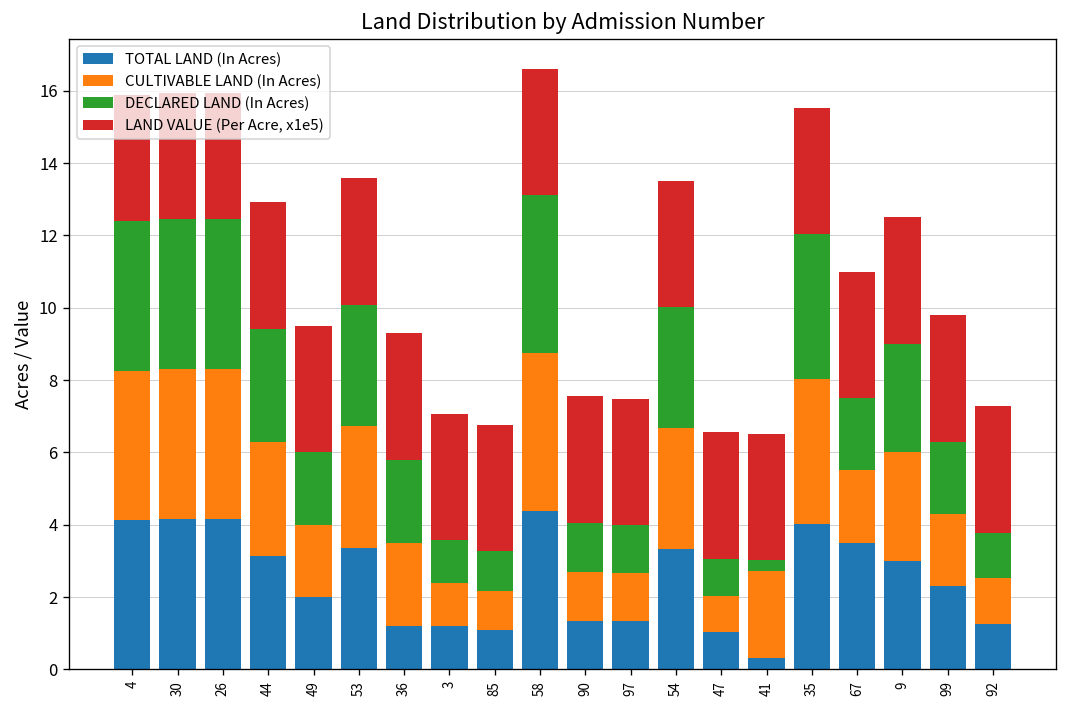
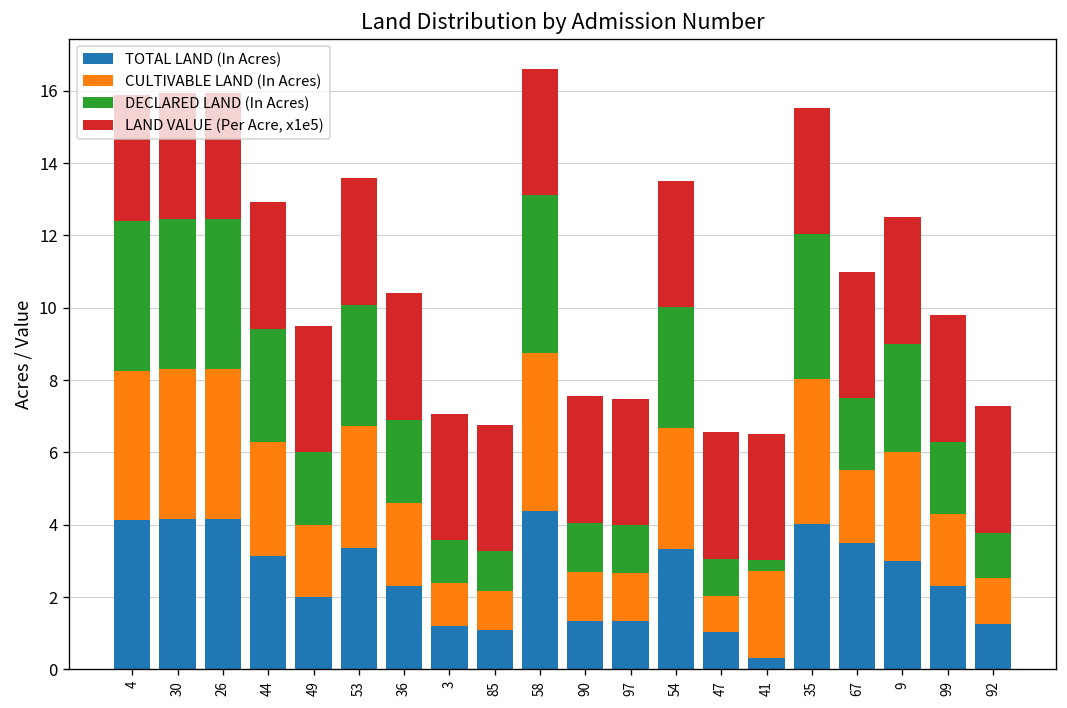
  {
    "TOTAL LAND (In Acres)": {
      "4": 4.1,
      "30": 4.2,
      "26": 4.2,
      "44": 3.1,
      "49": 2.0,
      "53": 3.4,
-     "36": 1.2,
+     "36": 2.3,
      "3": 1.2,
      "85": 1.1,
      "58": 4.4,
      "90": 1.4,
      "97": 1.3,
      "54": 3.3,
      "47": 1.0,
      "41": 0.3,
      "35": 4.0,
      "67": 3.5,
      "9": 3.0,
      "99": 2.3,
      "92": 1.3
    },
    "CULTIVABLE LAND (In Acres)": {
      "4": 4.1,
      "30": 4.2,
      "26": 4.2,
      "44": 3.1,
      "49": 2.0,
      "53": 3.4,
      "36": 2.3,
      "3": 1.2,
      "85": 1.1,
      "58": 4.4,
      "90": 1.4,
      "97": 1.3,
      "54": 3.3,
      "47": 1.0,
      "41": 2.4,
      "35": 4.0,
      "67": 2.0,
      "9": 3.0,
      "99": 2.0,
      "92": 1.3
    },
    "DECLARED LAND (In Acres)": {
      "4": 4.1,
      "30": 4.2,
      "26": 4.2,
      "44": 3.1,
      "49": 2.0,
      "53": 3.4,
      "36": 2.3,
      "3": 1.2,
      "85": 1.1,
      "58": 4.4,
      "90": 1.3,
      "97": 1.3,
      "54": 3.3,
      "47": 1.0,
      "41": 0.3,
      "35": 4.0,
      "67": 2.0,
      "9": 3.0,
      "99": 2.0,
      "92": 1.3
    },
    "LAND VALUE (Per Acre, x1e5)": {
      "44": 3.5,
      "49": 3.5,
      "53": 3.5,
      "36": 3.5,
      "3": 3.5,
      "85": 3.5,
      "58": 3.5,
      "90": 3.5,
      "97": 3.5,
      "54": 3.5,
      "47": 3.5,
      "41": 3.5,
      "35": 3.5,
      "67": 3.5,
      "9": 3.5,
      "99": 3.5,
      "92": 3.5
    }
  }
